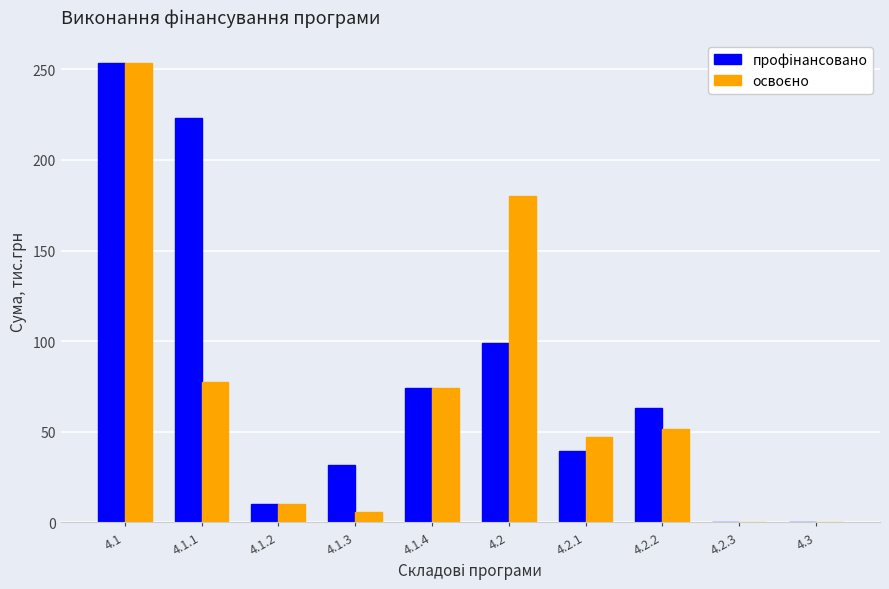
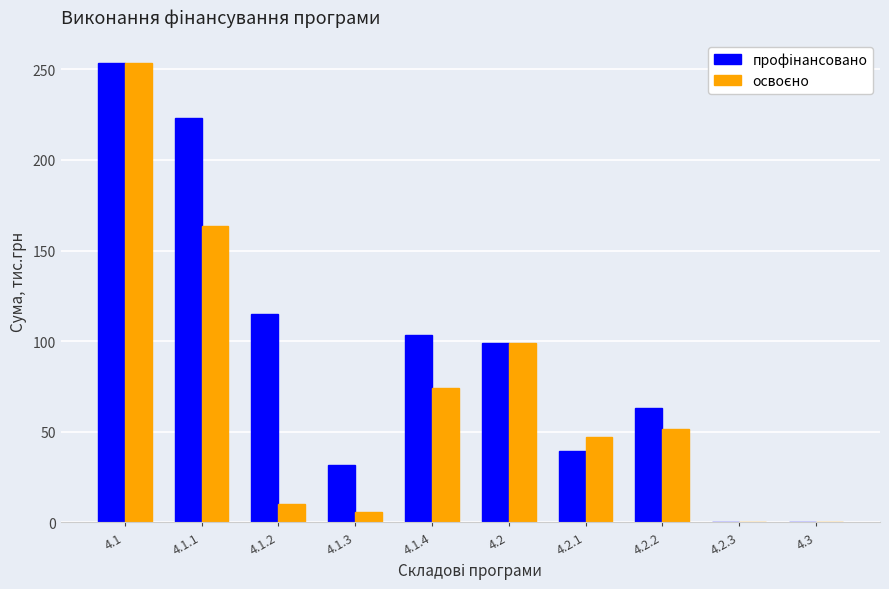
  {
    "профінансовано": {
      "4.1": 253,
      "4.1.1": 223,
-     "4.1.2": 10,
+     "4.1.2": 115,
      "4.1.3": 32,
-     "4.1.4": 74,
+     "4.1.4": 103,
      "4.2": 99,
      "4.2.1": 39,
      "4.2.2": 63,
      "4.2.3": 0,
      "4.3": 0
    },
    "освоєно": {
      "4.1": 253,
-     "4.1.1": 77,
+     "4.1.1": 164,
      "4.1.2": 10,
      "4.1.3": 6,
      "4.1.4": 74,
-     "4.2": 180,
+     "4.2": 99,
      "4.2.1": 47,
      "4.2.2": 52,
      "4.2.3": 0,
      "4.3": 0
    }
  }
